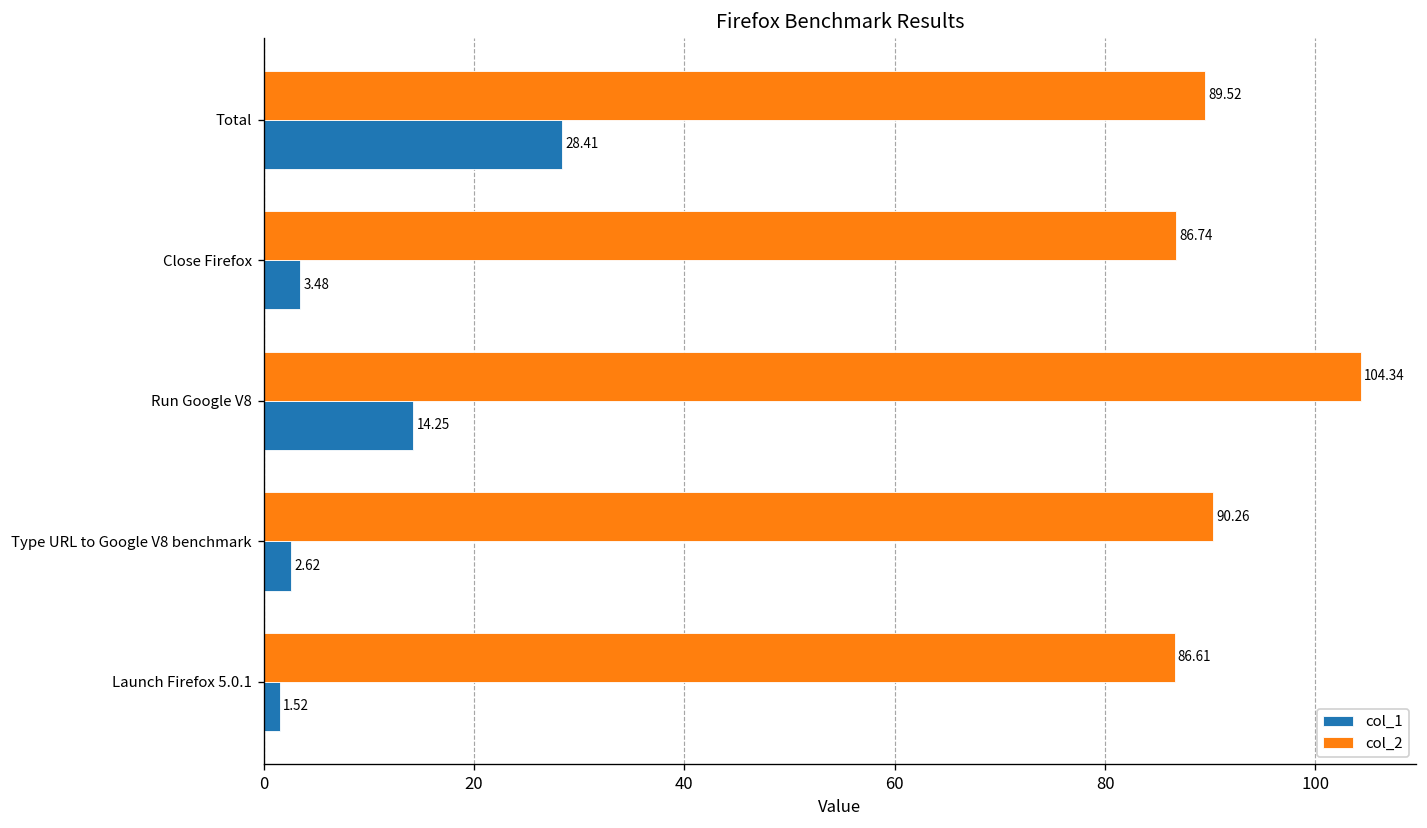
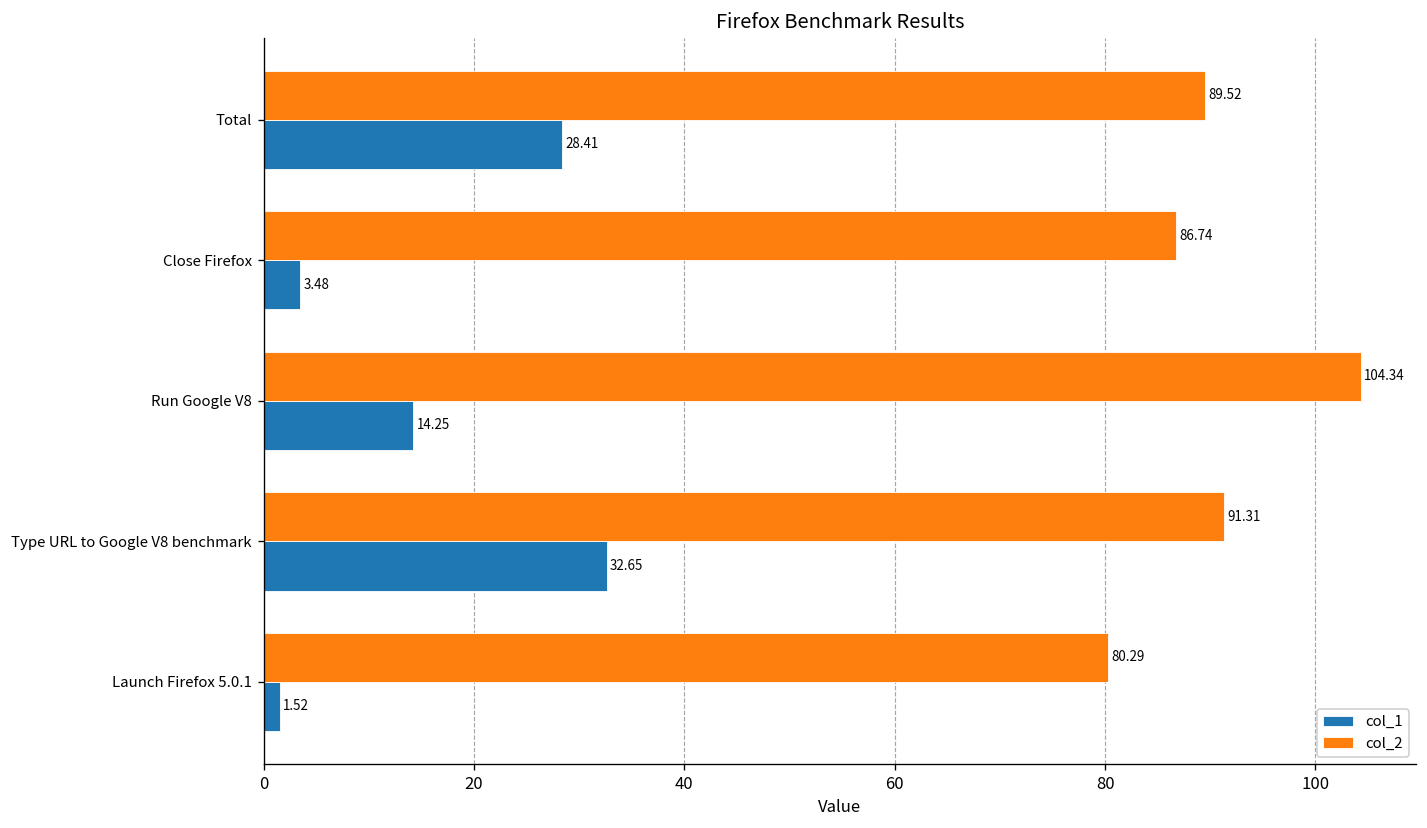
  {
    "col_1": {
      "Total": 28.41,
      "Close Firefox": 3.48,
      "Run Google V8": 14.25,
-     "Type URL to Google V8 benchmark": 2.62,
+     "Type URL to Google V8 benchmark": 32.65,
      "Launch Firefox 5.0.1": 1.52
    },
    "col_2": {
      "Total": 89.52,
      "Close Firefox": 86.74,
      "Run Google V8": 104.34,
-     "Type URL to Google V8 benchmark": 90.26,
-     "Launch Firefox 5.0.1": 86.61
+     "Type URL to Google V8 benchmark": 91.31,
+     "Launch Firefox 5.0.1": 80.29
    }
  }
